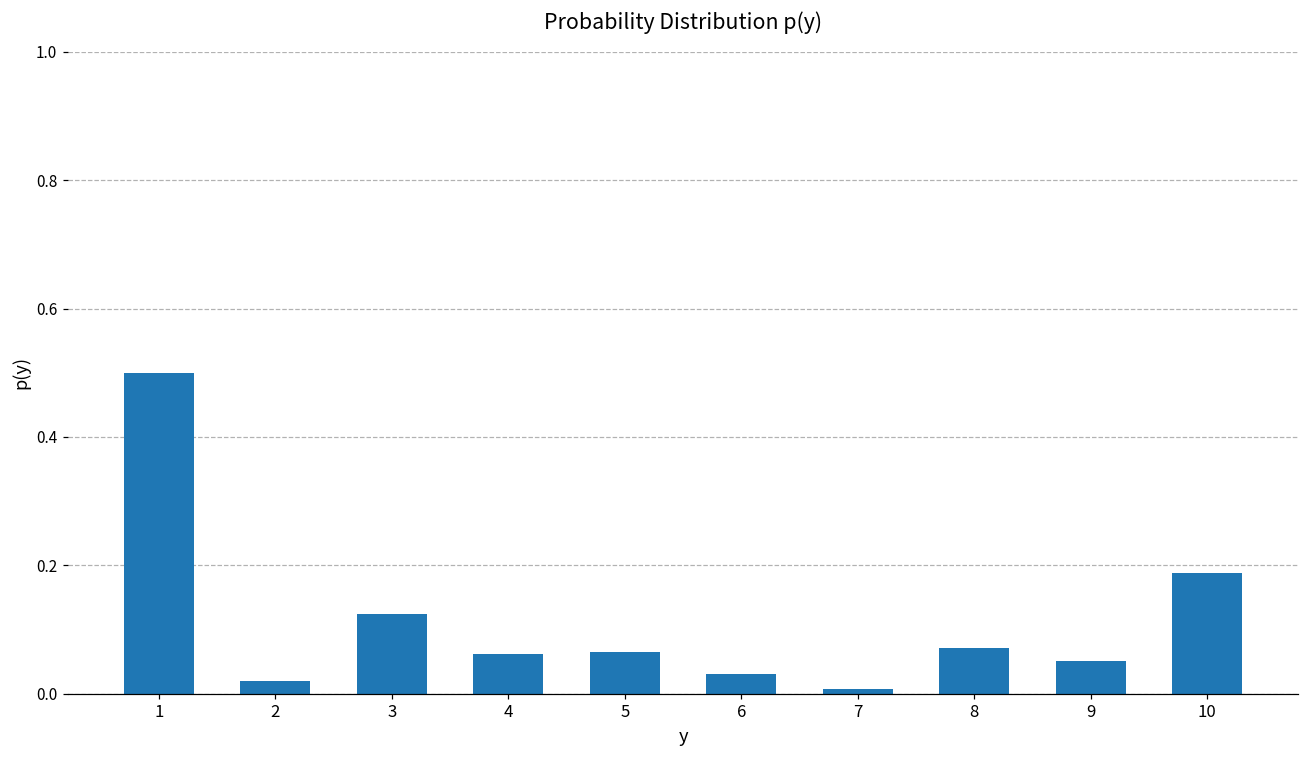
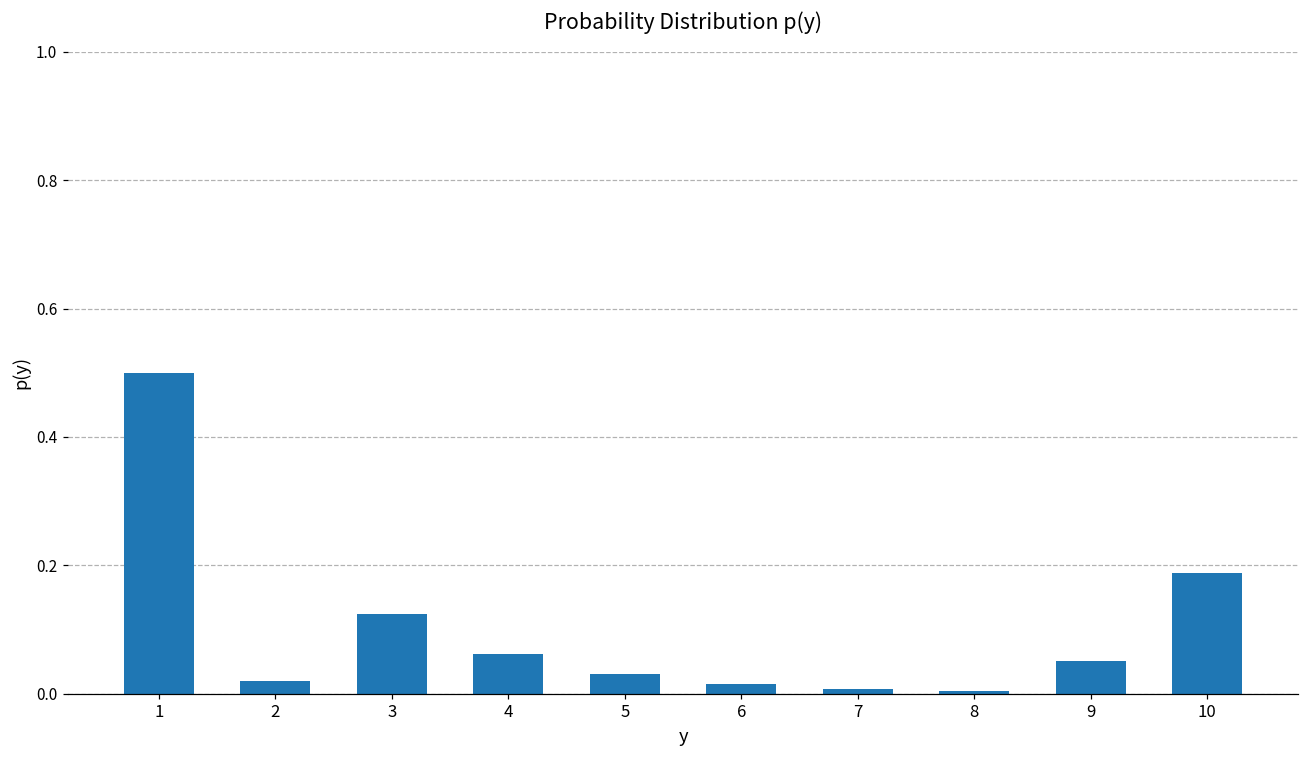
  {
    "1": 0.50,
    "2": 0.02,
    "3": 0.13,
    "4": 0.06,
-   "5": 0.06,
-   "6": 0.03,
+   "5": 0.03,
+   "6": 0.02,
    "7": 0.01,
-   "8": 0.07,
+   "8": 0.00,
    "9": 0.05,
    "10": 0.19
  }
